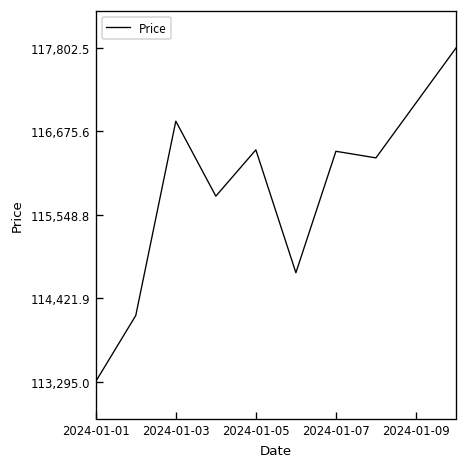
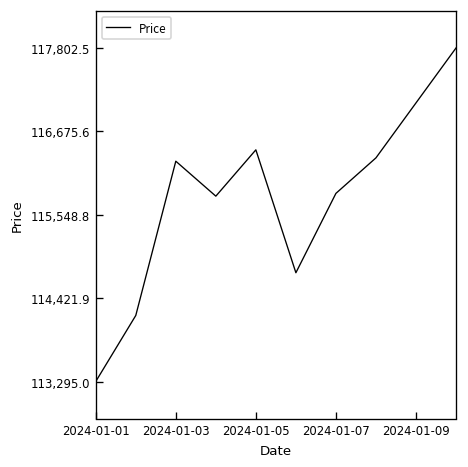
  {
    "2024-01-01": "113,300",
-   "2024-01-03": "116,800",
+   "2024-01-03": "116,300",
    "2024-01-05": "116,400",
-   "2024-01-07": "116,400",
+   "2024-01-07": "115,800",
    "2024-01-09": "117,100"
  }
